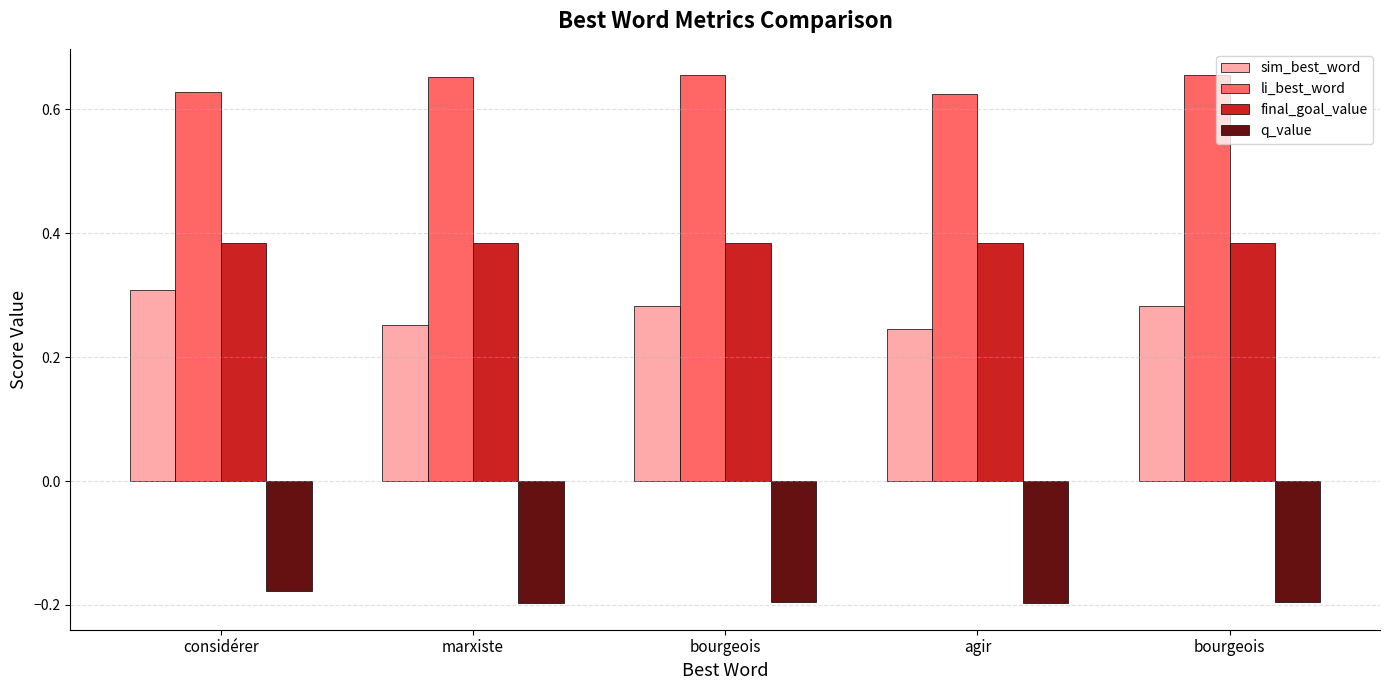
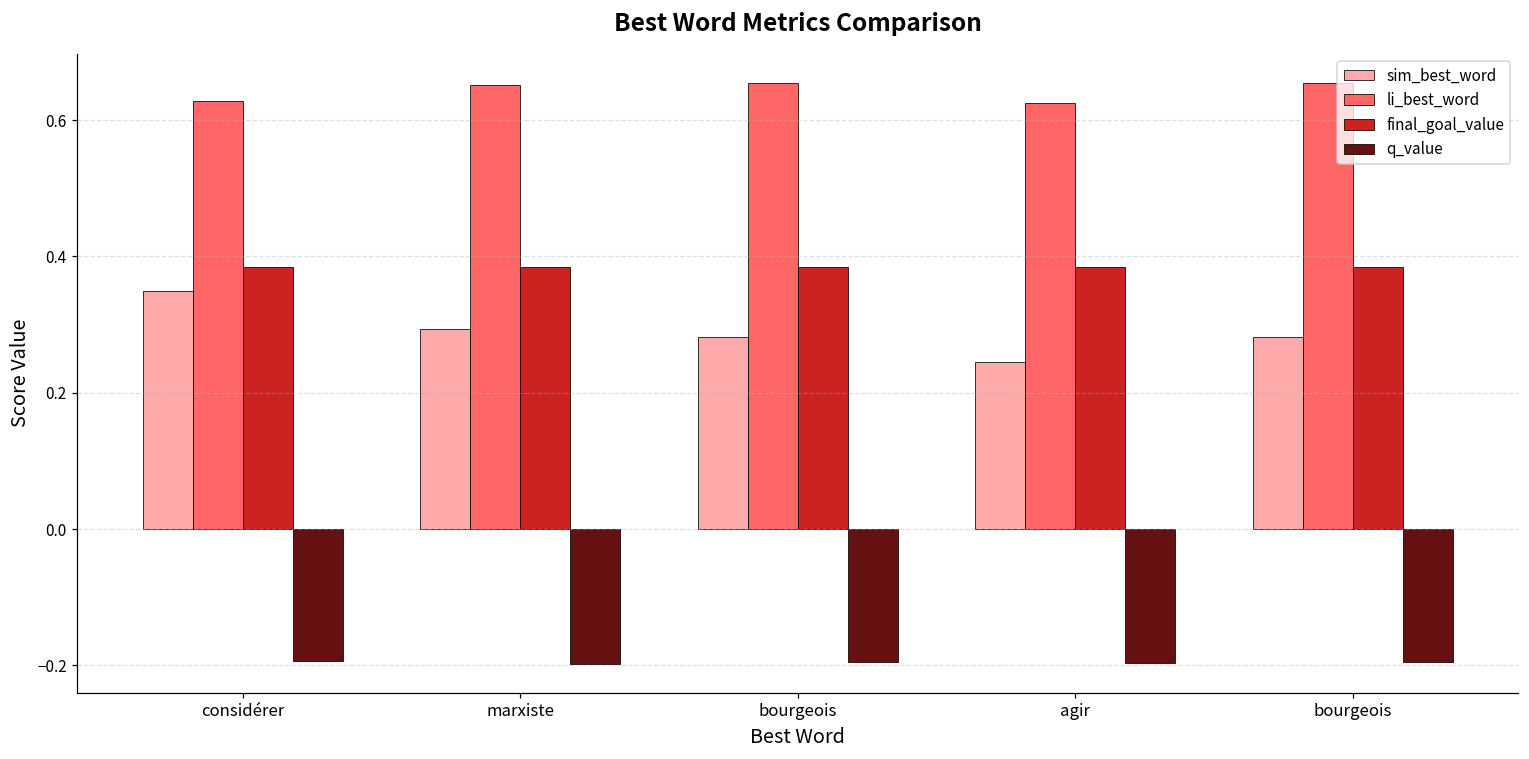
  {
    "sim_best_word": {
-     "considérer": 0.31,
-     "marxiste": 0.25,
+     "considérer": 0.35,
+     "marxiste": 0.29,
      "agir": 0.25
    },
    "li_best_word": {
      "considérer": 0.63,
      "marxiste": 0.65,
      "agir": 0.63
    },
    "final_goal_value": {
      "considérer": 0.38,
      "marxiste": 0.38,
      "agir": 0.38
    },
    "q_value": {
-     "considérer": -0.18,
+     "considérer": -0.19,
      "marxiste": -0.20,
      "agir": -0.20
    }
  }
